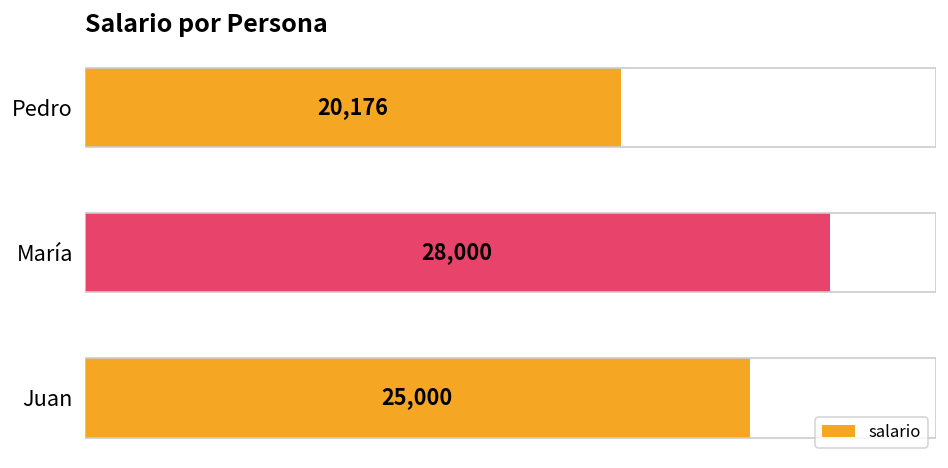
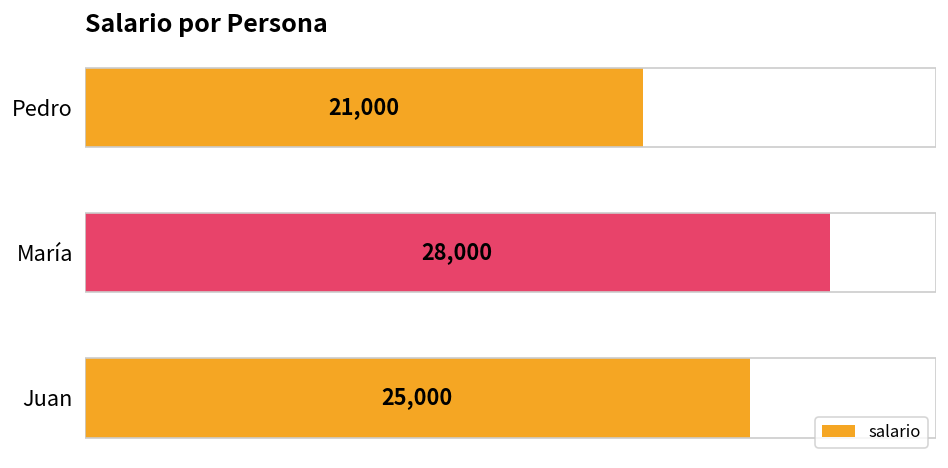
  {
    "salario": {
-     "Pedro": "20,176"
+     "Pedro": "21,000"
    }
  }
